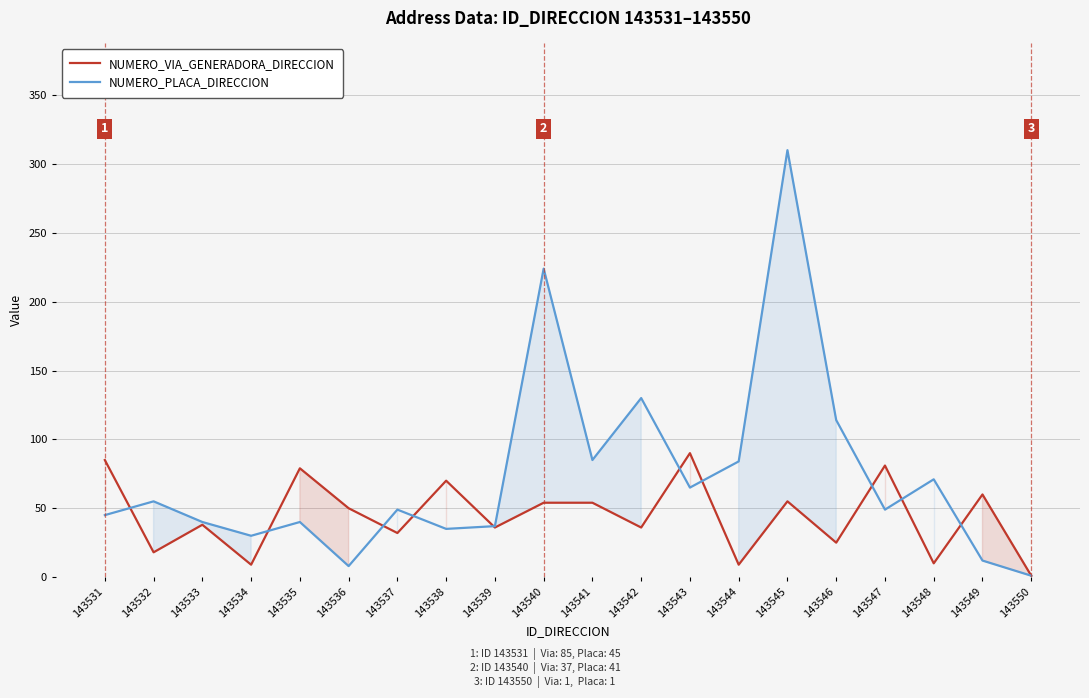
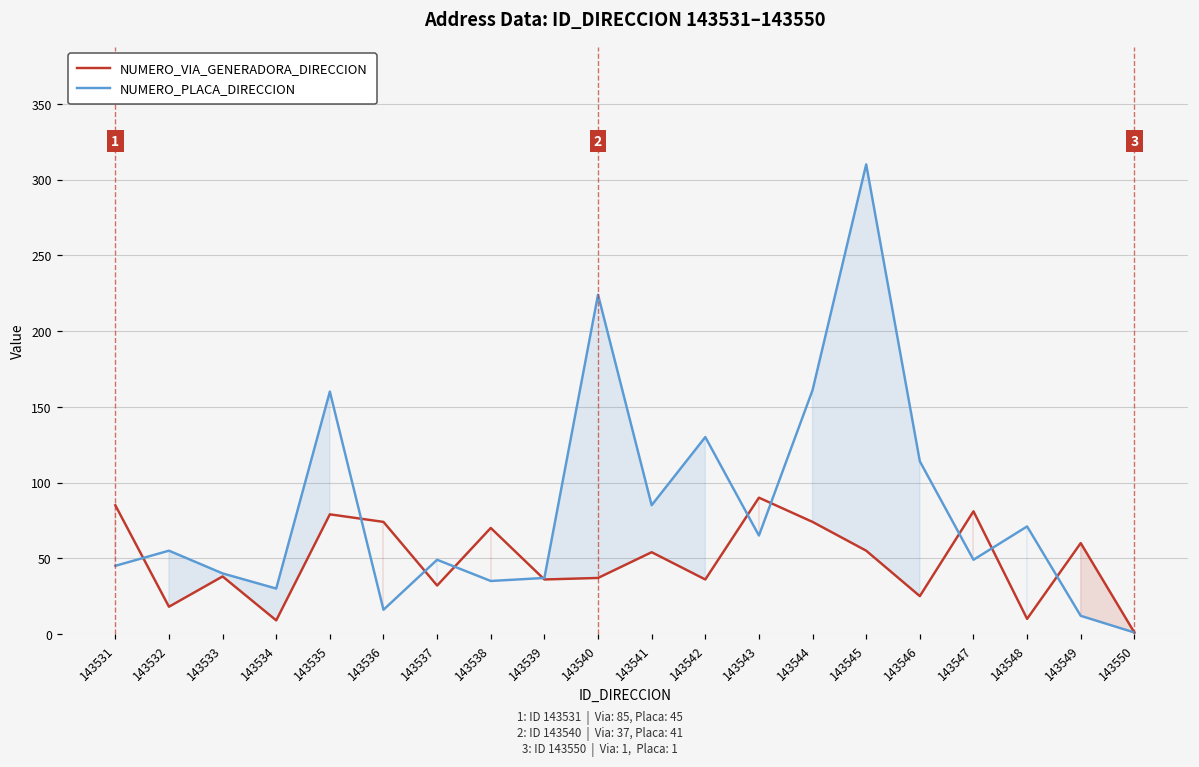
  {
    "NUMERO_VIA_GENERADORA_DIRECCION": {
      "143531": 85,
      "143532": 18,
      "143533": 38,
      "143534": 9,
      "143535": 79,
-     "143536": 50,
+     "143536": 74,
      "143537": 32,
      "143538": 70,
-     "143540": 54,
+     "143540": 37,
      "143541": 54,
      "143542": 36,
      "143543": 90,
-     "143544": 9,
+     "143544": 74,
      "143545": 55,
      "143546": 25,
      "143547": 81,
      "143548": 10,
      "143549": 60
    },
    "NUMERO_PLACA_DIRECCION": {
      "143531": 45,
      "143532": 55,
      "143533": 40,
      "143534": 30,
-     "143535": 40,
-     "143536": 8,
+     "143535": 160,
+     "143536": 16,
      "143537": 49,
      "143538": 35,
      "143540": 224,
      "143541": 85,
      "143542": 130,
      "143543": 65,
-     "143544": 84,
+     "143544": 161,
      "143545": 310,
      "143546": 114,
      "143547": 49,
      "143548": 71,
      "143549": 12
    }
  }
